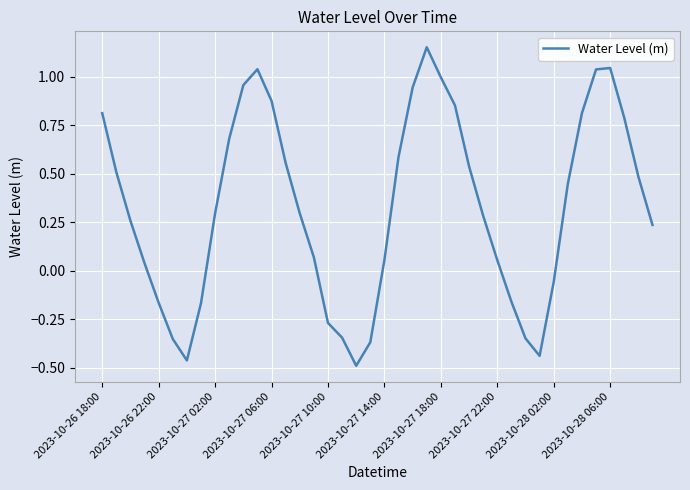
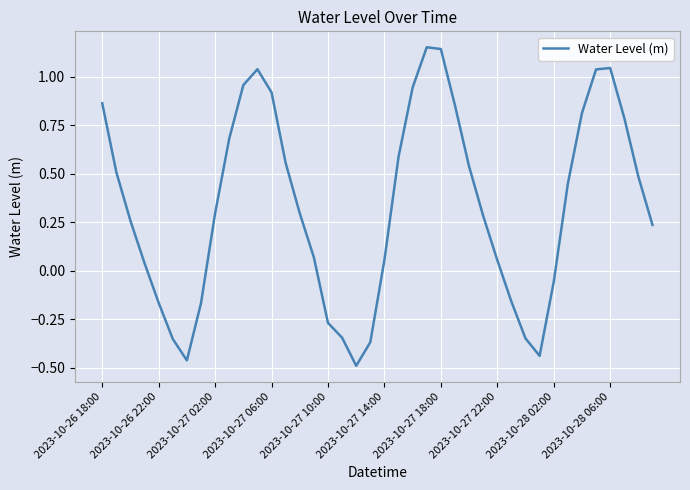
  {
-   "2023-10-26 18:00": 0.81,
+   "2023-10-26 18:00": 0.86,
    "2023-10-26 22:00": -0.17,
    "2023-10-27 02:00": 0.30,
-   "2023-10-27 06:00": 0.88,
+   "2023-10-27 06:00": 0.92,
    "2023-10-27 10:00": -0.27,
    "2023-10-27 14:00": 0.05,
-   "2023-10-27 18:00": 1.00,
+   "2023-10-27 18:00": 1.14,
    "2023-10-27 22:00": 0.05,
    "2023-10-28 02:00": -0.06,
    "2023-10-28 06:00": 1.05
  }
